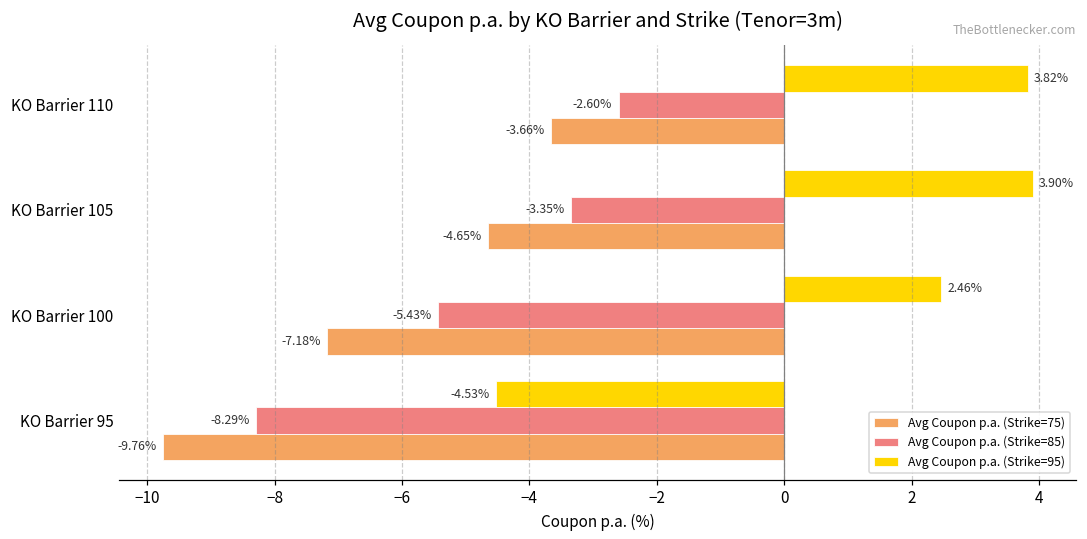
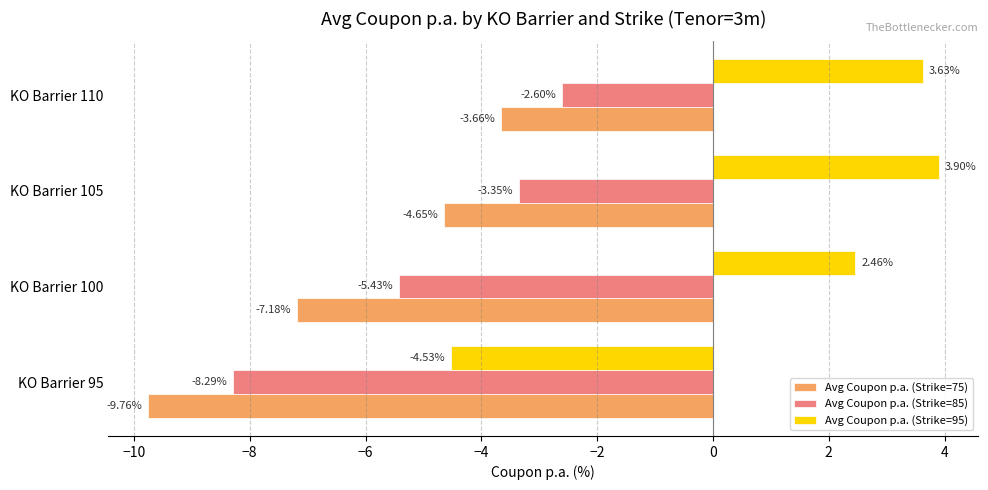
  {
    "Avg Coupon p.a. (Strike=95)": {
-     "KO Barrier 110": "3.82%",
+     "KO Barrier 110": "3.63%",
      "KO Barrier 105": "3.90%",
      "KO Barrier 100": "2.46%",
      "KO Barrier 95": "-4.53%"
    }
  }
